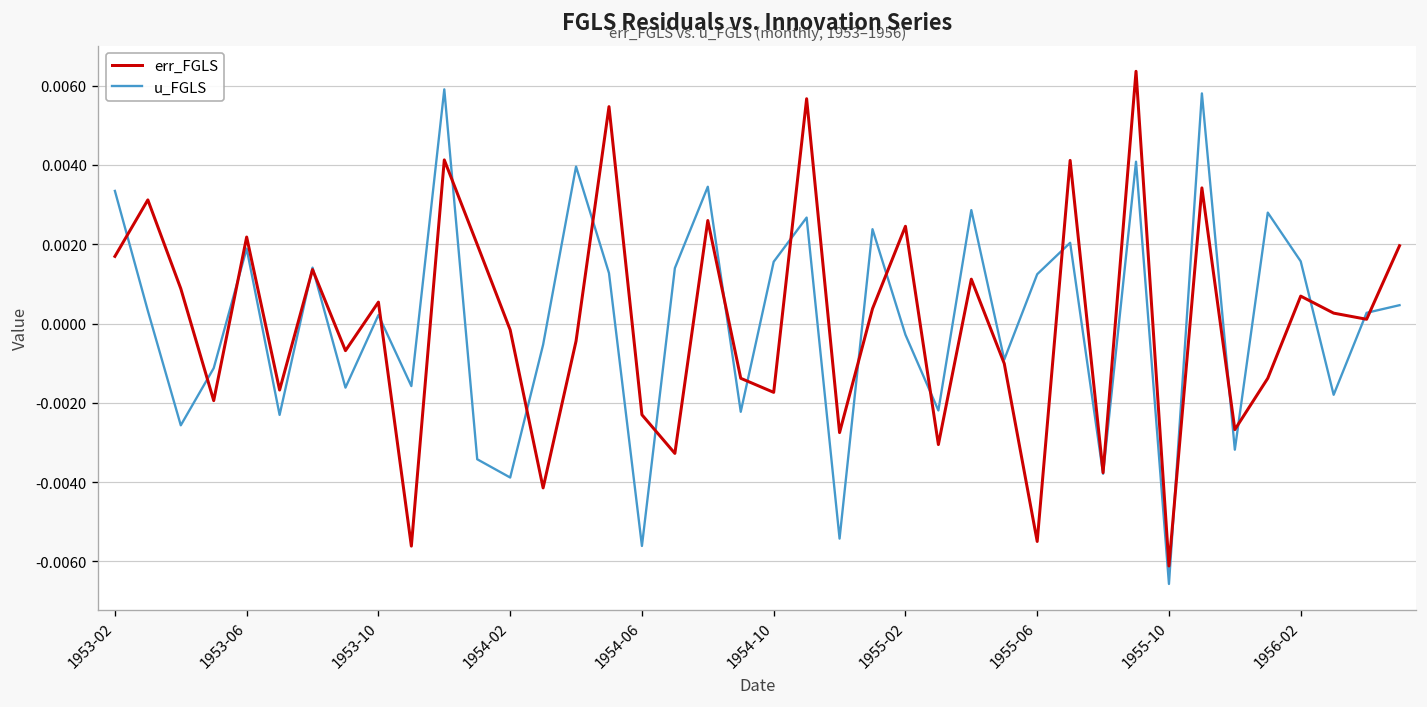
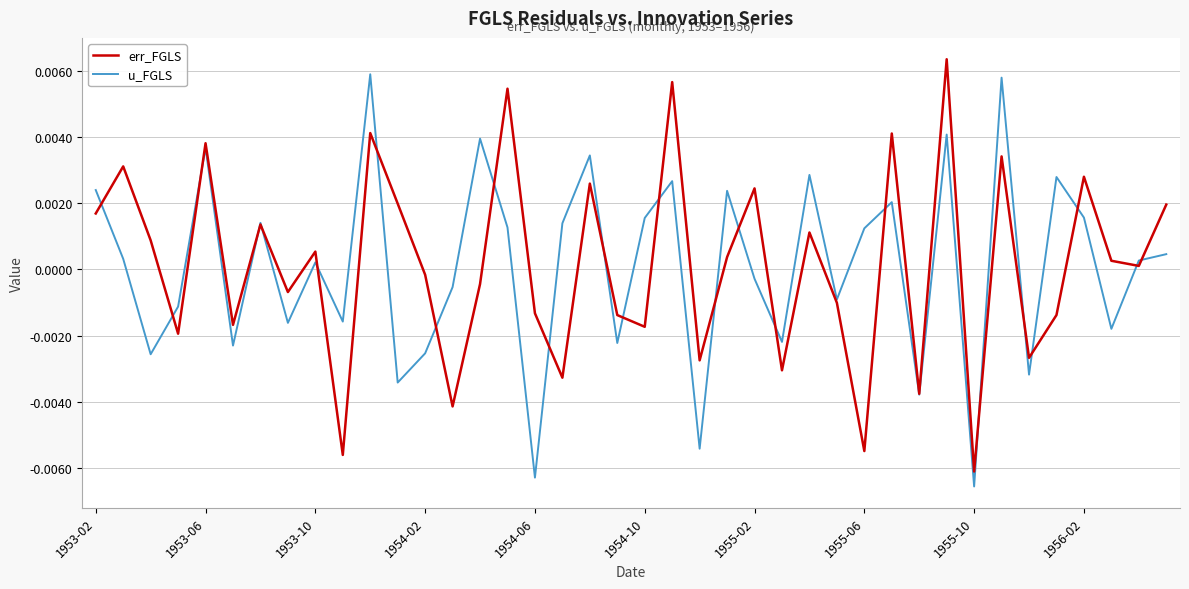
  {
    "err_FGLS": {
      "1953-02": 0.0017,
-     "1953-06": 0.0022,
+     "1953-06": 0.0038,
      "1953-10": 0.0005,
      "1954-02": -0.0002,
-     "1954-06": -0.0023,
+     "1954-06": -0.0013,
      "1954-10": -0.0017,
      "1955-02": 0.0025,
      "1955-06": -0.0055,
      "1955-10": -0.0061,
-     "1956-02": 0.0007
+     "1956-02": 0.0028
    },
    "u_FGLS": {
-     "1953-02": 0.0033,
-     "1953-06": 0.0019,
+     "1953-02": 0.0024,
+     "1953-06": 0.0037,
      "1953-10": 0.0002,
-     "1954-02": -0.0039,
-     "1954-06": -0.0056,
+     "1954-02": -0.0025,
+     "1954-06": -0.0063,
      "1954-10": 0.0016,
      "1955-02": -0.0003,
      "1955-06": 0.0012,
      "1955-10": -0.0066,
      "1956-02": 0.0016
    }
  }
